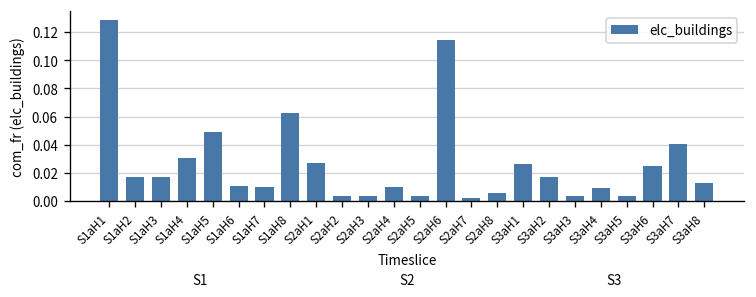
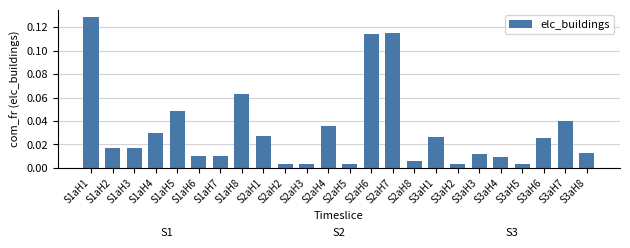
  {
    "S1aH1": 0.128,
    "S1aH2": 0.017,
    "S1aH3": 0.017,
    "S1aH4": 0.030,
    "S1aH5": 0.049,
    "S1aH6": 0.010,
    "S1aH7": 0.010,
    "S1aH8": 0.063,
    "S2aH1": 0.027,
    "S2aH2": 0.003,
    "S2aH3": 0.003,
-   "S2aH4": 0.010,
+   "S2aH4": 0.035,
    "S2aH5": 0.004,
    "S2aH6": 0.114,
-   "S2aH7": 0.002,
+   "S2aH7": 0.115,
    "S2aH8": 0.006,
    "S3aH1": 0.026,
-   "S3aH2": 0.017,
-   "S3aH3": 0.003,
+   "S3aH2": 0.003,
+   "S3aH3": 0.012,
    "S3aH4": 0.009,
    "S3aH5": 0.004,
    "S3aH6": 0.025,
    "S3aH7": 0.040,
    "S3aH8": 0.013
  }
